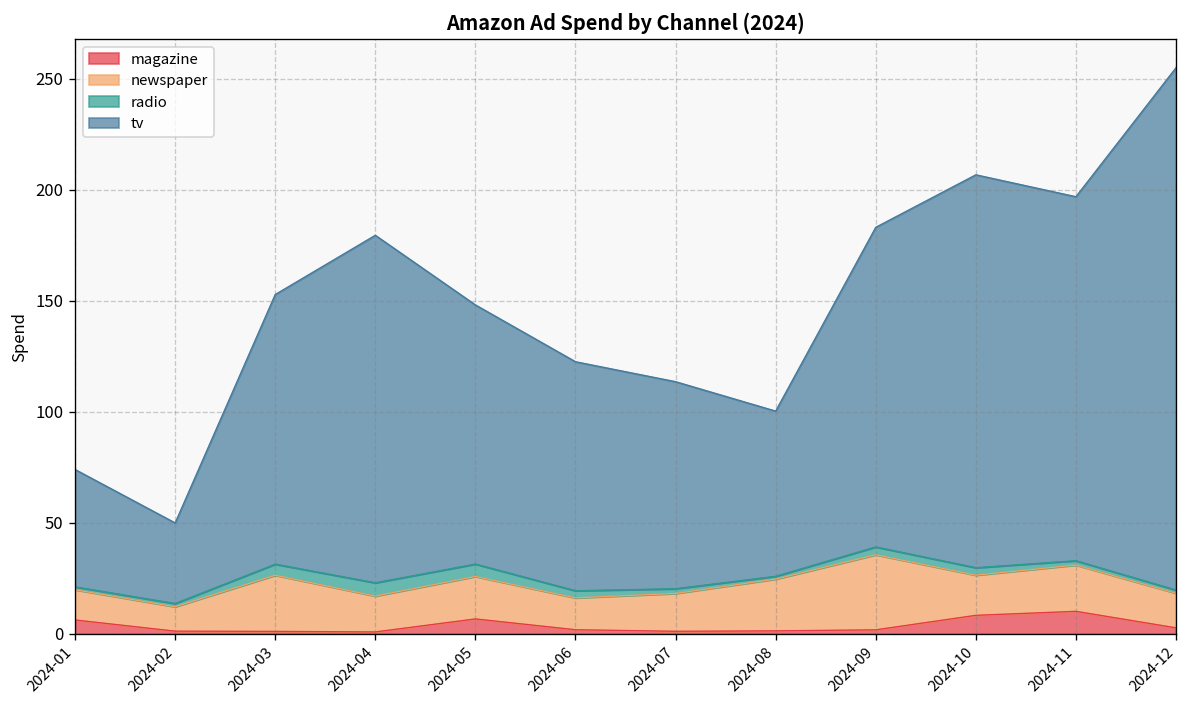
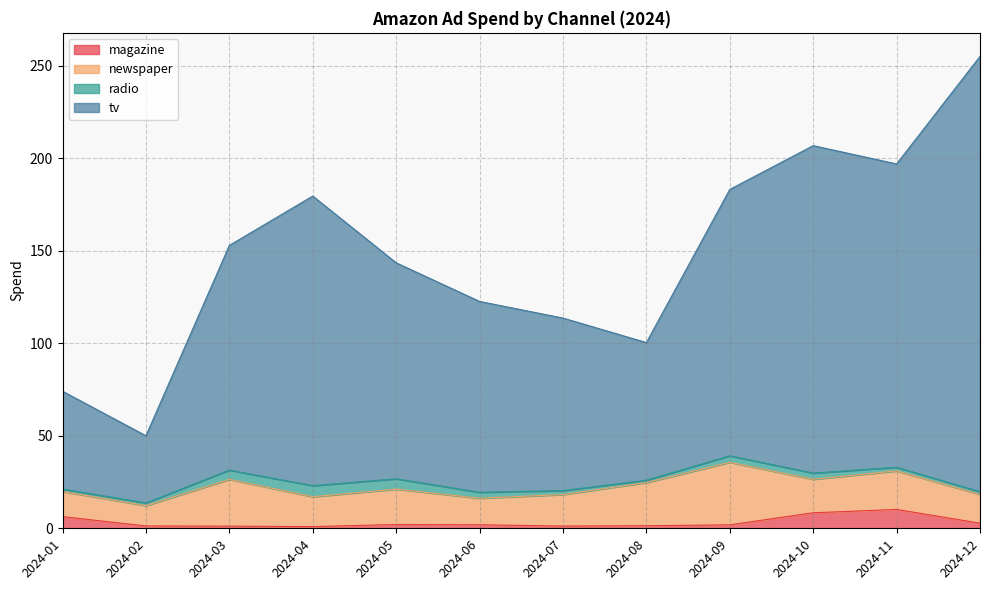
  {
    "magazine": {
      "2024-01": 6,
      "2024-02": 1,
      "2024-03": 1,
      "2024-04": 1,
-     "2024-05": 7,
+     "2024-05": 2,
      "2024-06": 2,
      "2024-07": 1,
      "2024-08": 1,
      "2024-09": 2,
      "2024-10": 8,
      "2024-11": 10,
      "2024-12": 3
    },
    "newspaper": {
      "2024-02": 11,
      "2024-03": 25,
      "2024-04": 16,
      "2024-05": 19,
      "2024-06": 14,
      "2024-07": 17,
      "2024-09": 34,
      "2024-10": 18,
      "2024-11": 21,
      "2024-12": 16
    }
  }
